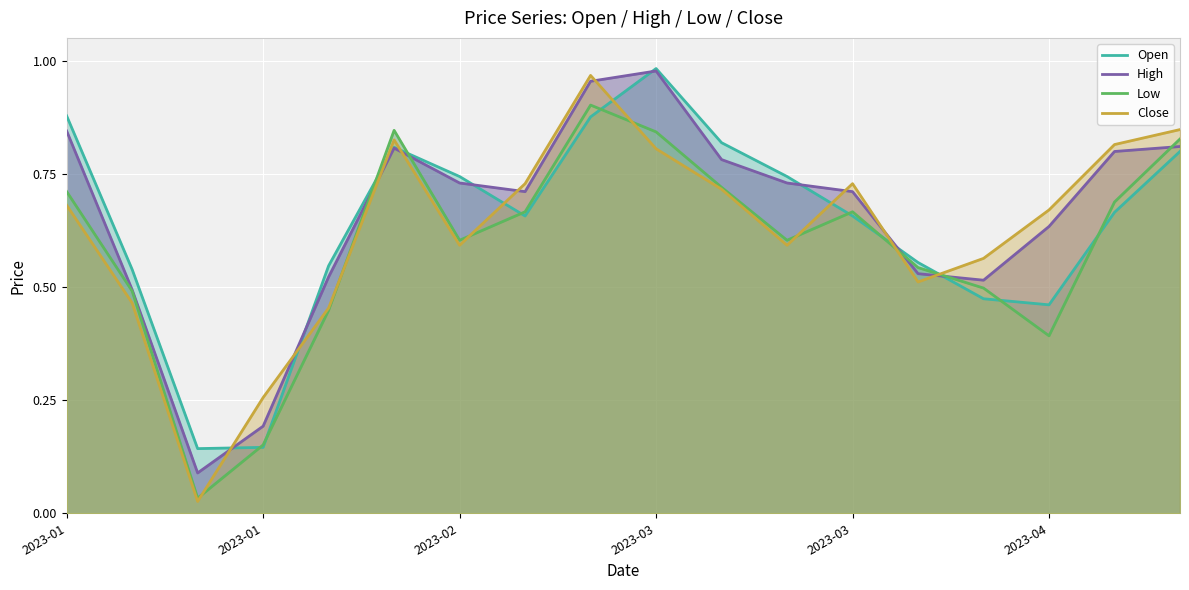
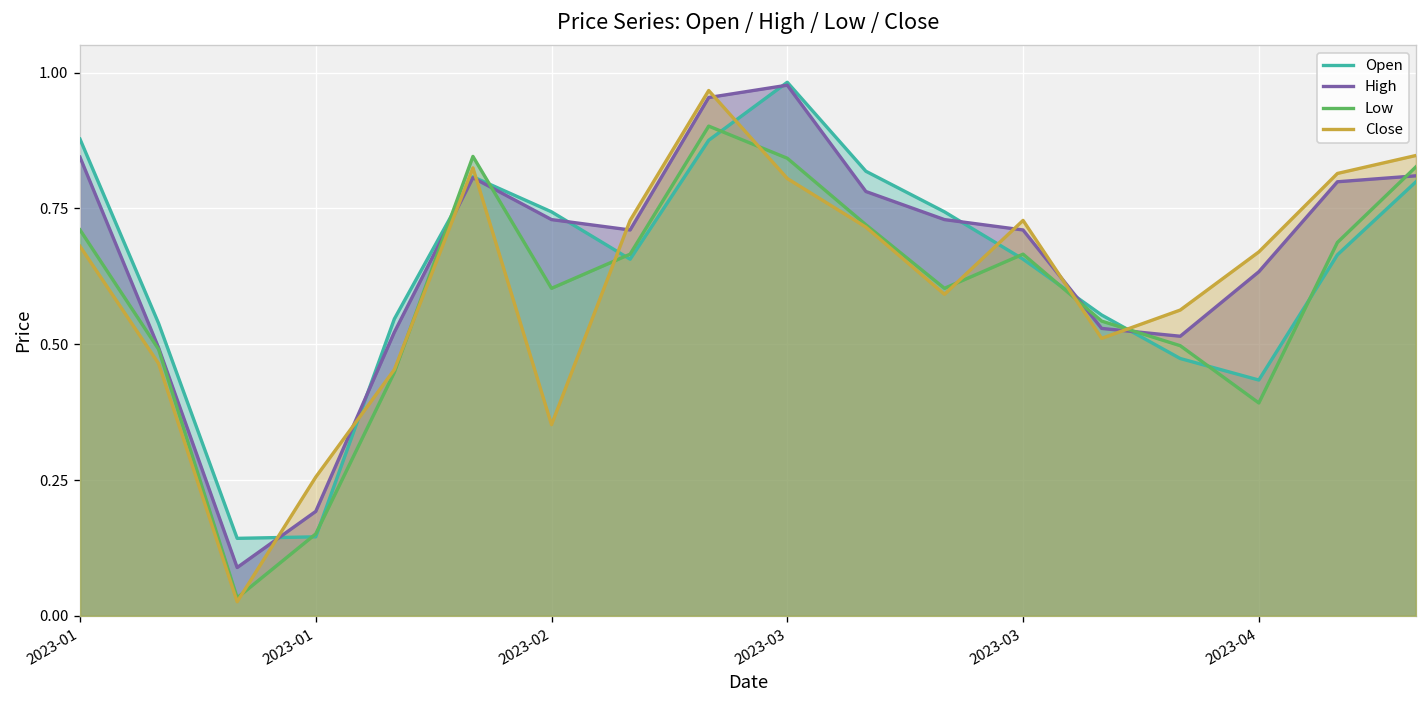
  {
    "Open": {
      "2023-02": 0.74,
-     "2023-04": 0.46
+     "2023-04": 0.43
    },
    "Low": {
      "2023-02": 0.60,
      "2023-04": 0.39
    },
    "Close": {
-     "2023-02": 0.59,
+     "2023-02": 0.35,
      "2023-04": 0.67
    }
  }
